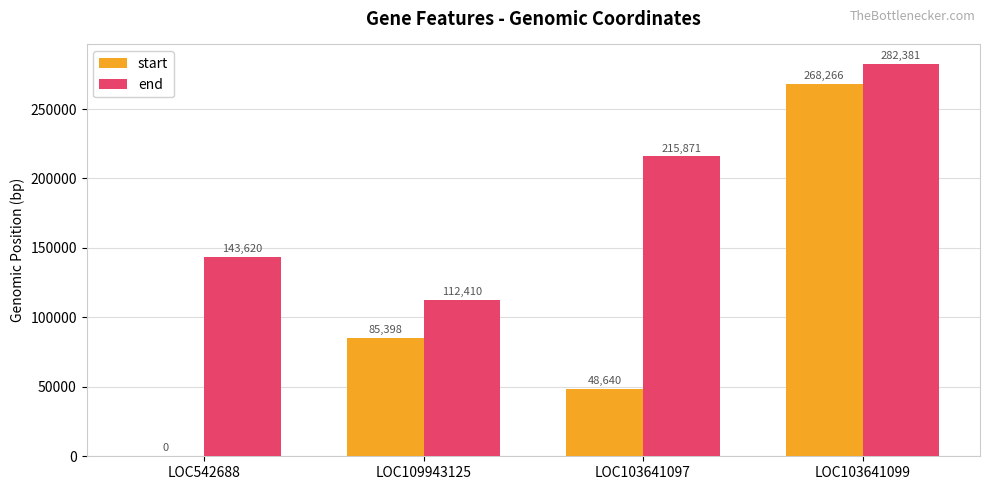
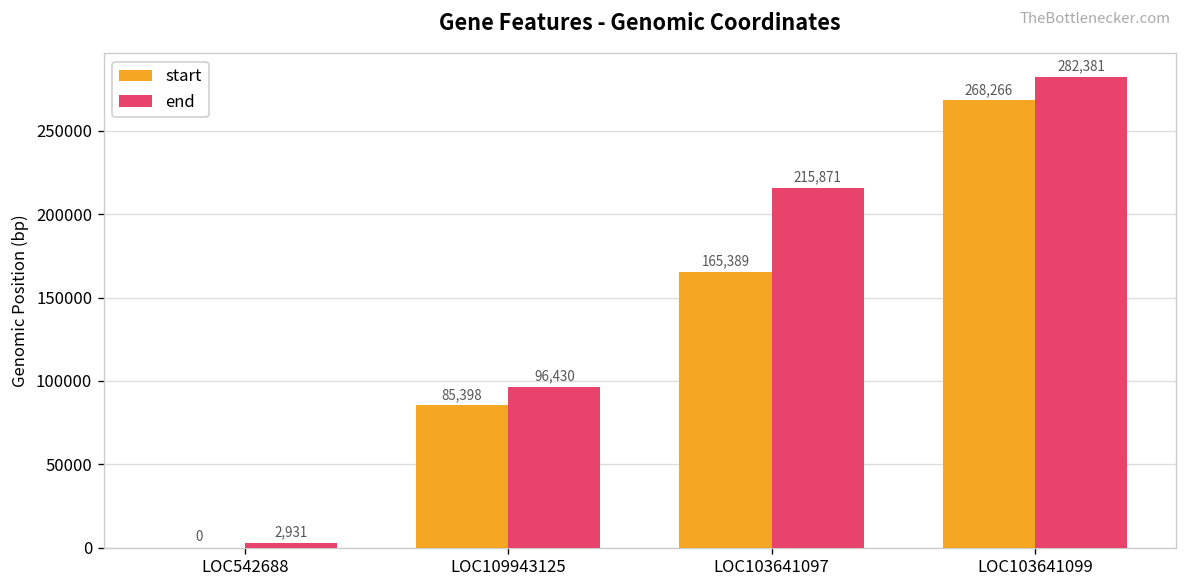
  {
    "start": {
      "LOC542688": "0",
      "LOC109943125": "85,398",
-     "LOC103641097": "48,640",
+     "LOC103641097": "165,389",
      "LOC103641099": "268,266"
    },
    "end": {
-     "LOC542688": "143,620",
-     "LOC109943125": "112,410",
+     "LOC542688": "2,931",
+     "LOC109943125": "96,430",
      "LOC103641097": "215,871",
      "LOC103641099": "282,381"
    }
  }
